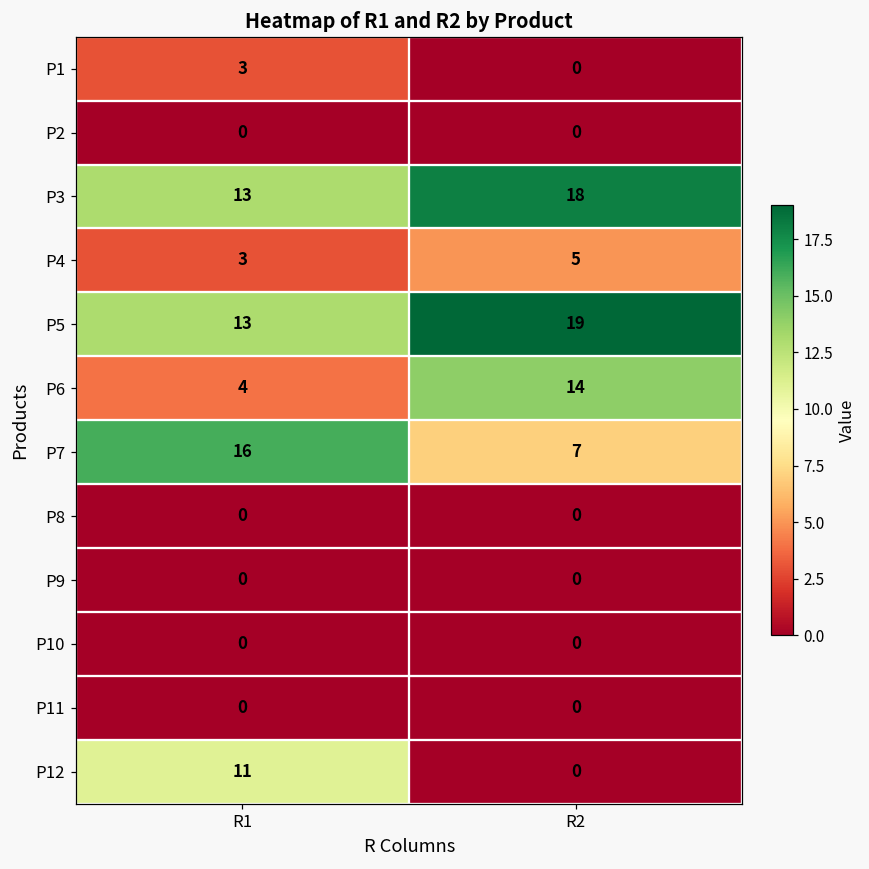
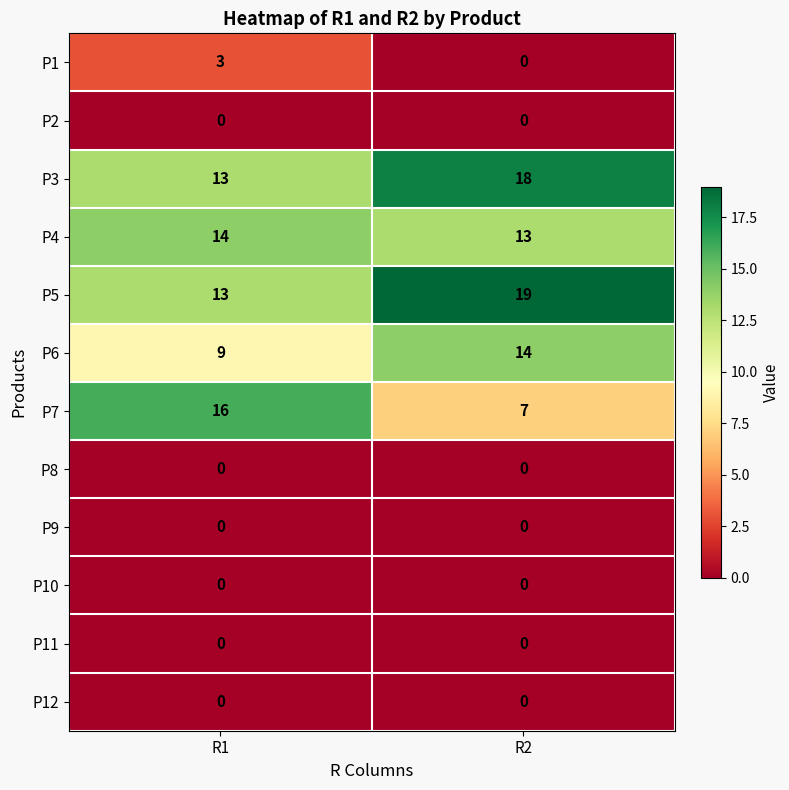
  {
    "P1": {
      "R1": 3,
      "R2": 0
    },
    "P2": {
      "R1": 0,
      "R2": 0
    },
    "P3": {
      "R1": 13,
      "R2": 18
    },
    "P4": {
-     "R1": 3,
-     "R2": 5
+     "R1": 14,
+     "R2": 13
    },
    "P5": {
      "R1": 13,
      "R2": 19
    },
    "P6": {
-     "R1": 4,
+     "R1": 9,
      "R2": 14
    },
    "P7": {
      "R1": 16,
      "R2": 7
    },
    "P8": {
      "R1": 0,
      "R2": 0
    },
    "P9": {
      "R1": 0,
      "R2": 0
    },
    "P10": {
      "R1": 0,
      "R2": 0
    },
    "P11": {
      "R1": 0,
      "R2": 0
    },
    "P12": {
-     "R1": 11,
+     "R1": 0,
      "R2": 0
    }
  }
